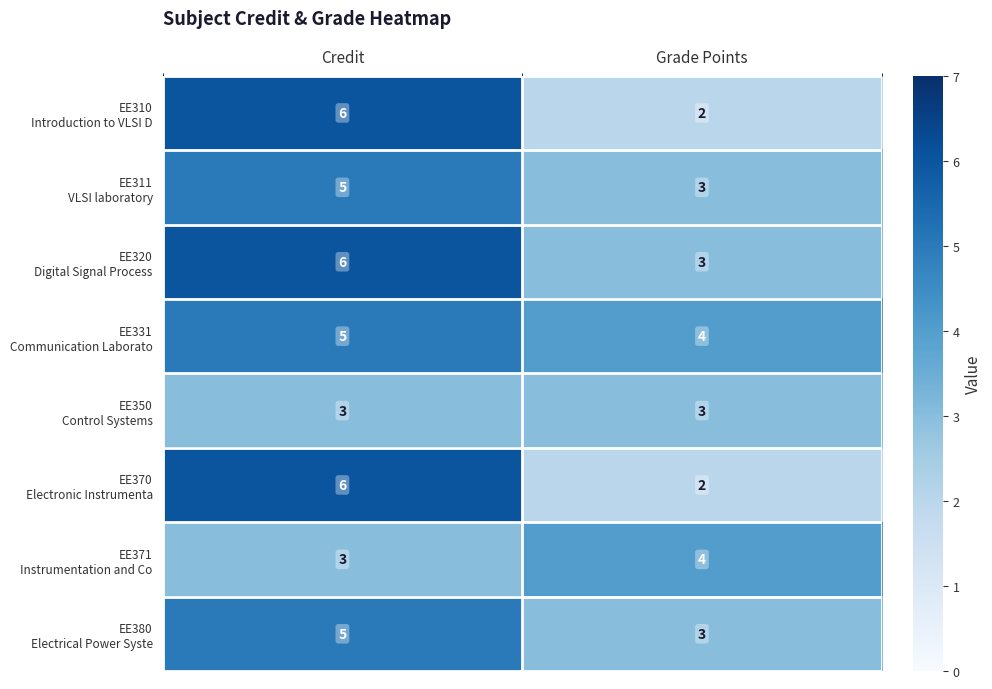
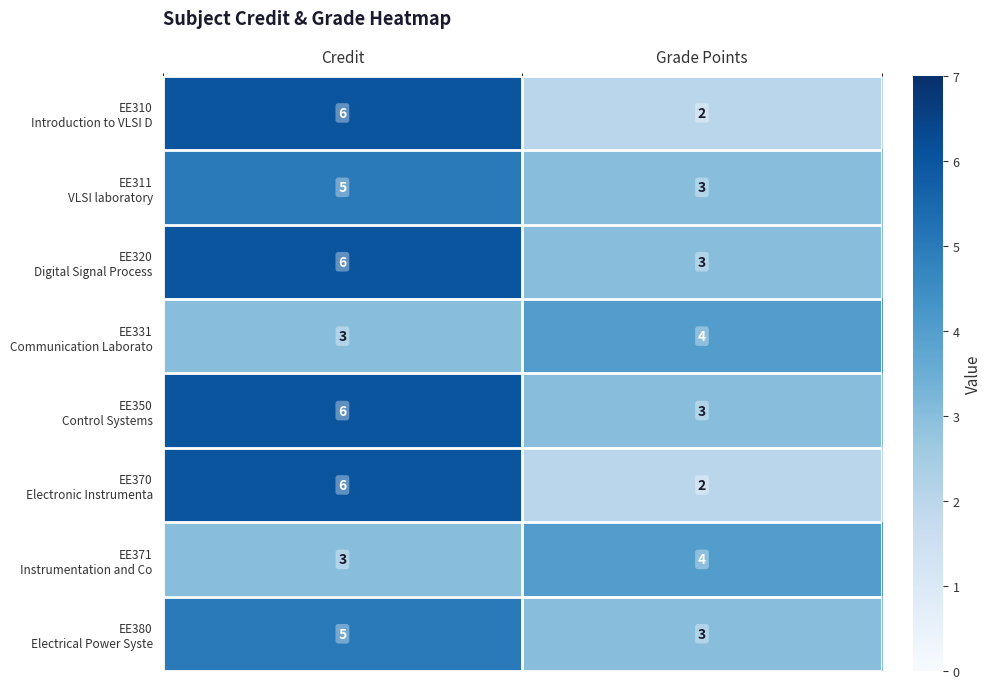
  {
    "EE331 Communication Laborato": {
-     "Credit": 5
+     "Credit": 3
    },
    "EE350 Control Systems": {
-     "Credit": 3
+     "Credit": 6
    }
  }
